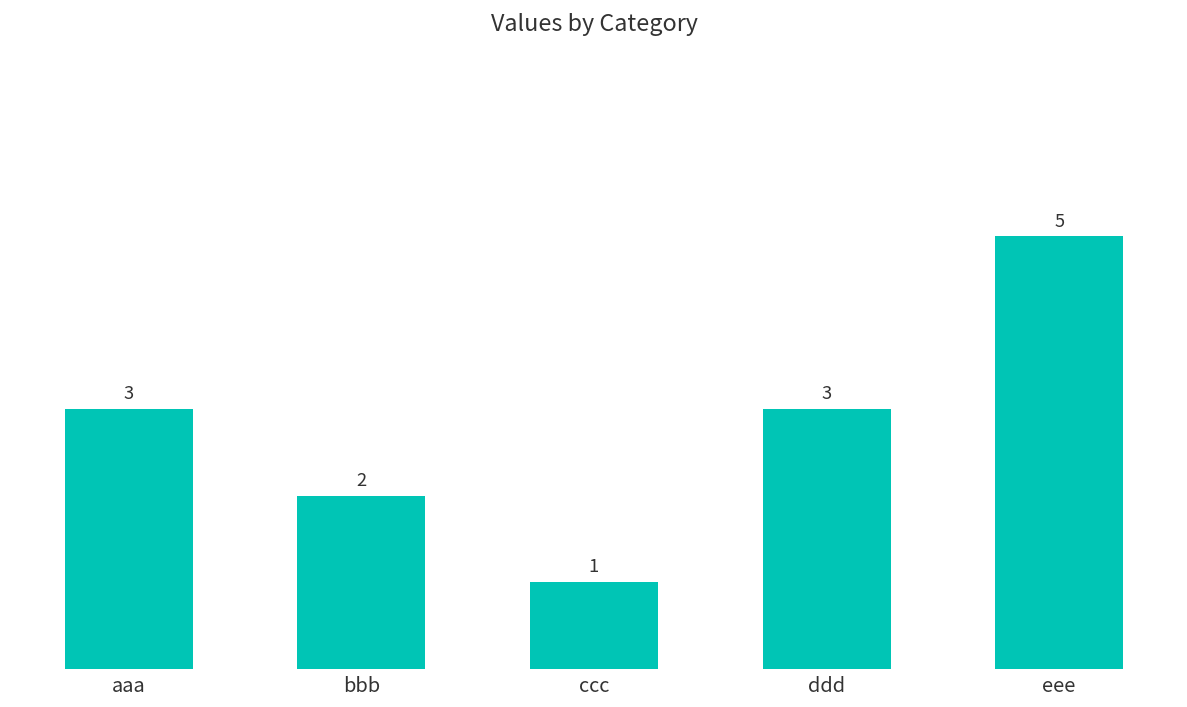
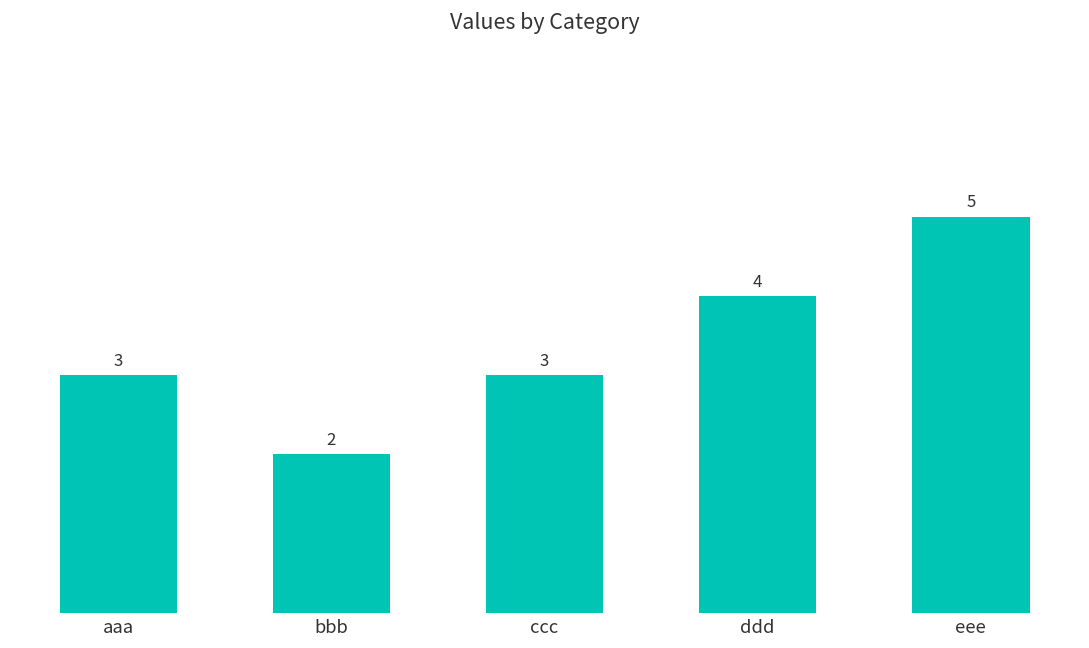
  {
    "aaa": 3,
    "bbb": 2,
-   "ccc": 1,
-   "ddd": 3,
+   "ccc": 3,
+   "ddd": 4,
    "eee": 5
  }
